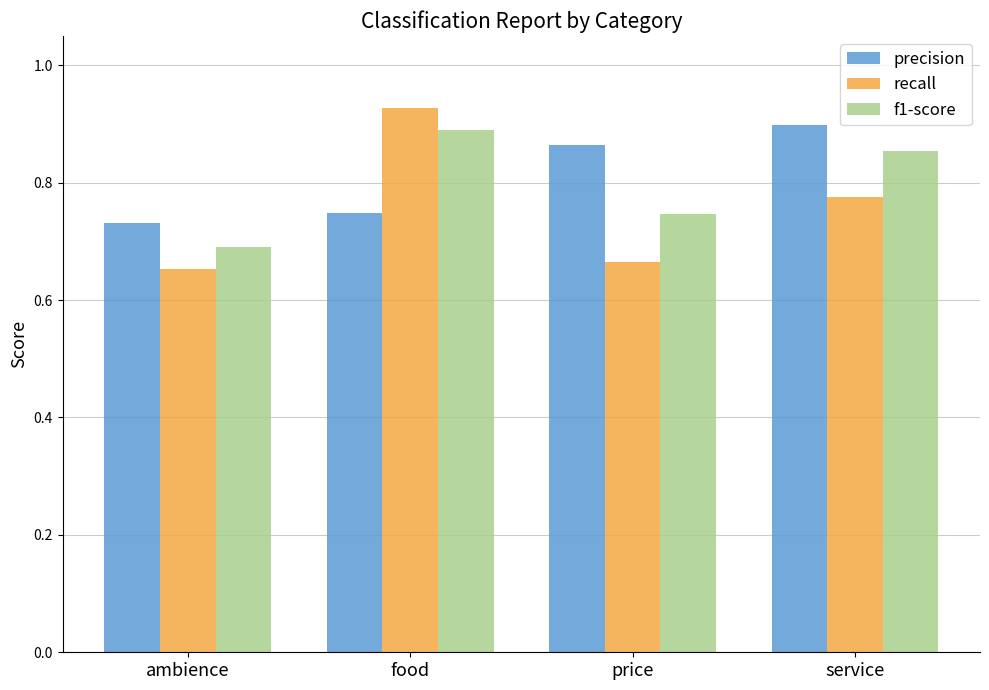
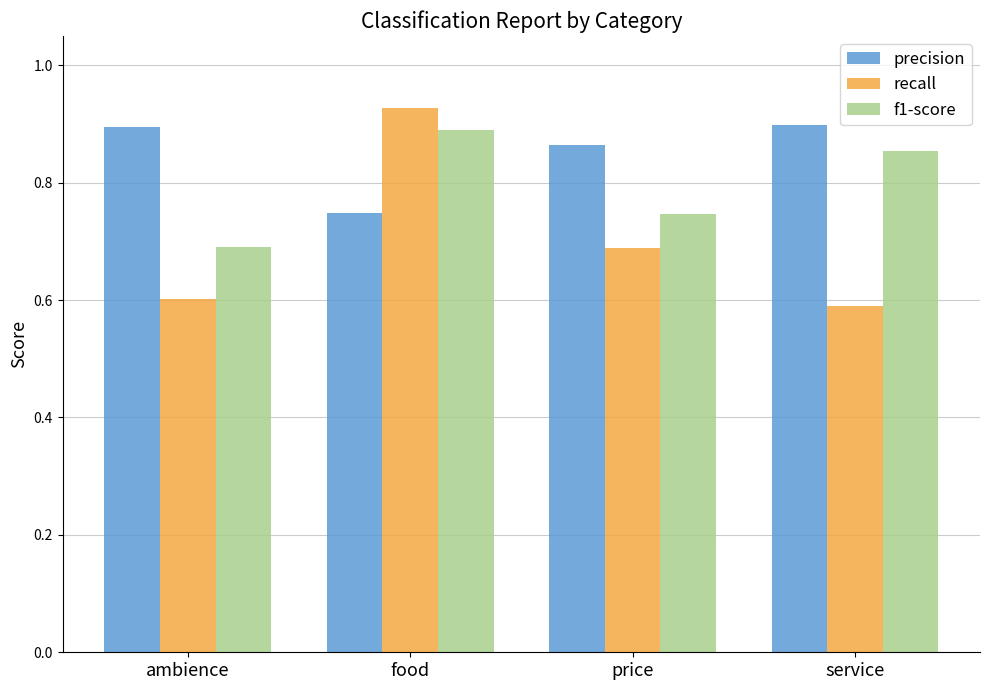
  {
    "precision": {
-     "ambience": 0.73,
+     "ambience": 0.90,
      "food": 0.75,
      "price": 0.86,
      "service": 0.90
    },
    "recall": {
-     "ambience": 0.65,
+     "ambience": 0.60,
      "food": 0.93,
-     "price": 0.66,
-     "service": 0.78
+     "price": 0.69,
+     "service": 0.59
    },
    "f1-score": {
      "ambience": 0.69,
      "food": 0.89,
      "price": 0.75,
      "service": 0.85
    }
  }
